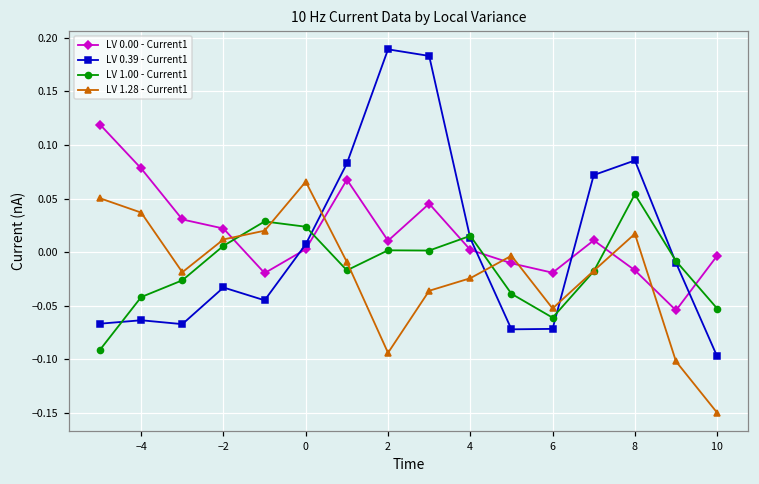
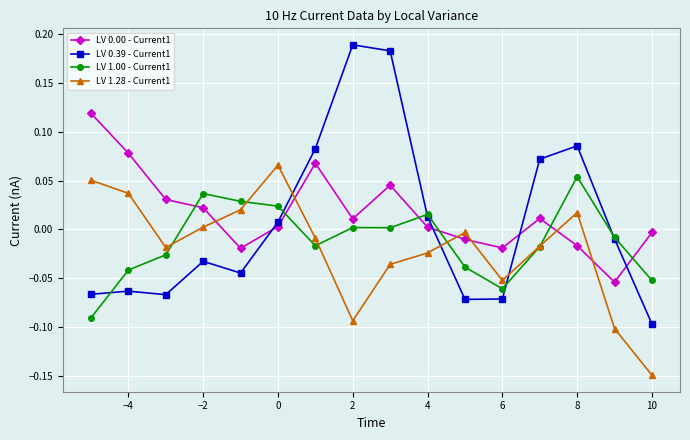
  {
    "LV 0.00 - Current1": {
      "−4": 0.08,
      "−2": 0.02,
      "0": 0.00,
      "2": 0.01,
      "4": 0.00,
      "6": -0.02,
      "8": -0.02,
      "10": 0.00
    },
    "LV 0.39 - Current1": {
      "−4": -0.06,
      "−2": -0.03,
      "0": 0.01,
      "2": 0.19,
      "6": -0.07,
      "8": 0.09,
      "10": -0.10
    },
    "LV 1.00 - Current1": {
      "−4": -0.04,
-     "−2": 0.01,
+     "−2": 0.04,
      "0": 0.02,
      "2": 0.00,
      "6": -0.06,
      "8": 0.05,
      "10": -0.05
    },
    "LV 1.28 - Current1": {
      "−4": 0.04,
-     "−2": 0.01,
+     "−2": 0.00,
      "0": 0.07,
      "2": -0.09,
      "4": -0.02,
      "6": -0.05,
      "8": 0.02,
      "10": -0.15
    }
  }
